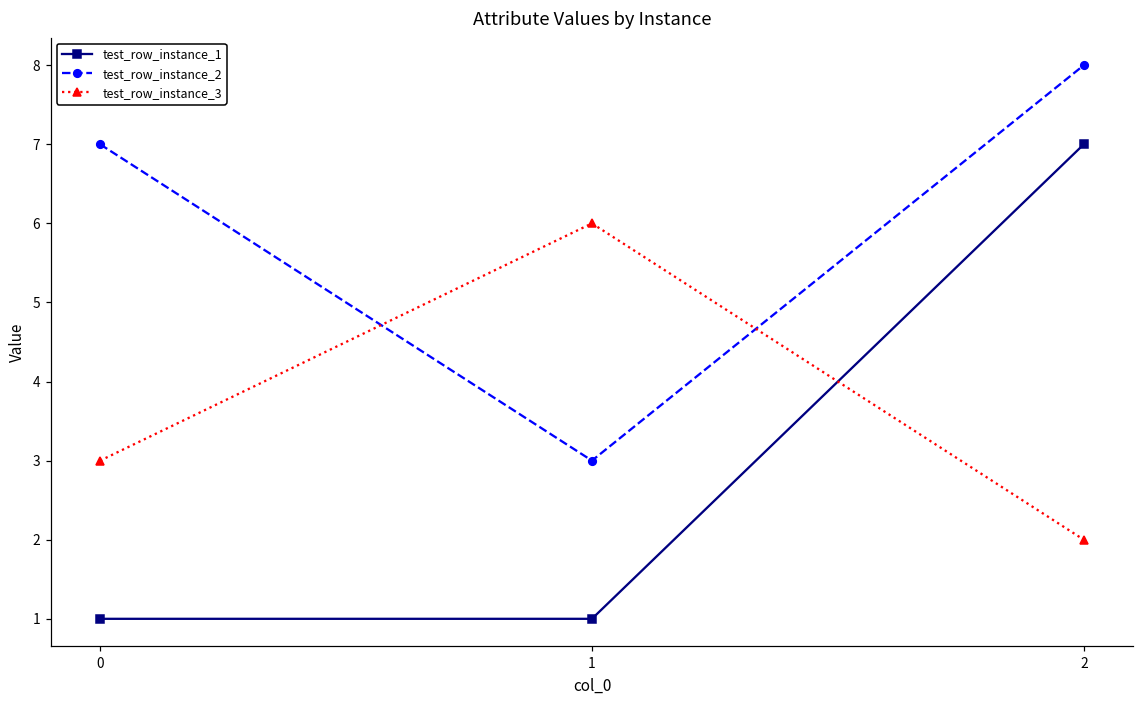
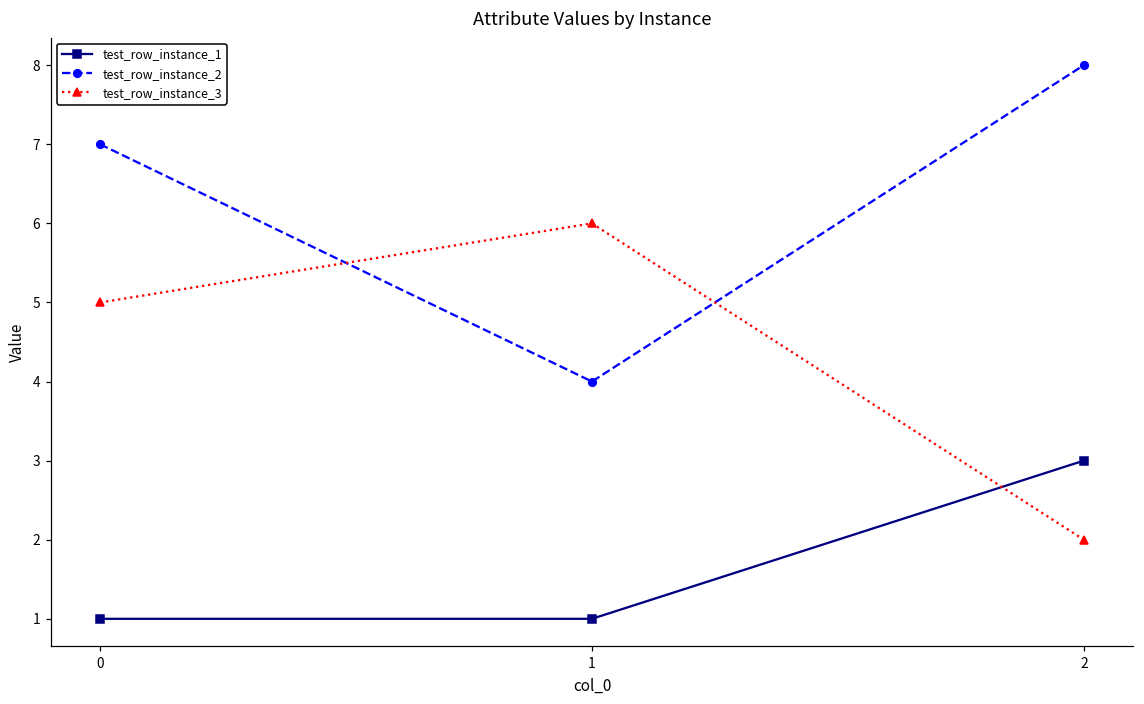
  {
    "test_row_instance_1": {
      "0": 1,
      "1": 1,
-     "2": 7
+     "2": 3
    },
    "test_row_instance_2": {
      "0": 7,
-     "1": 3,
+     "1": 4,
      "2": 8
    },
    "test_row_instance_3": {
-     "0": 3,
+     "0": 5,
      "1": 6,
      "2": 2
    }
  }
